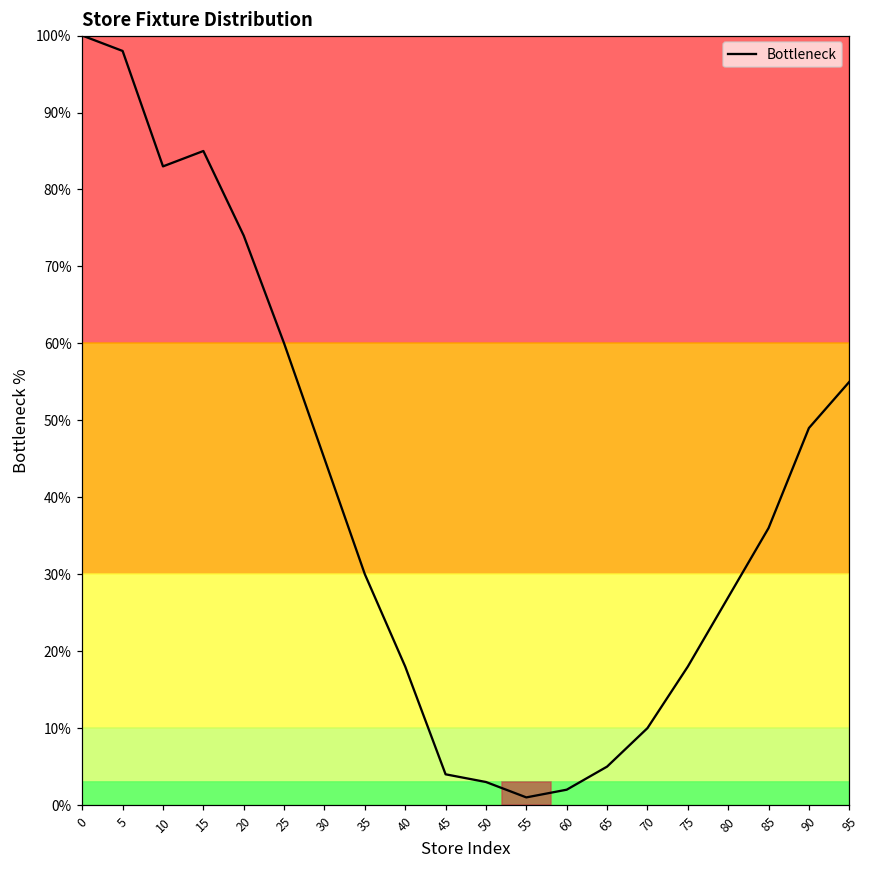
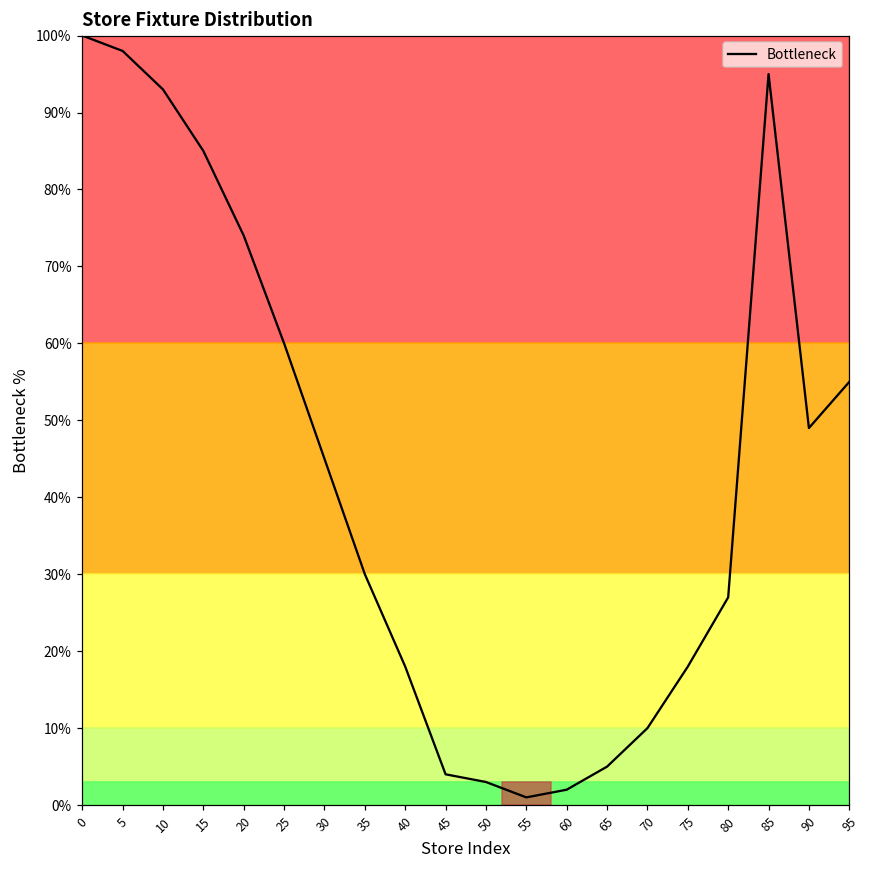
  {
    "Bottleneck": {
      "5": "98%",
-     "10": "83%",
+     "10": "93%",
      "15": "85%",
      "20": "74%",
      "30": "45%",
      "40": "18%",
      "45": "4%",
      "65": "5%",
      "75": "18%",
      "80": "27%",
-     "85": "36%",
+     "85": "95%",
      "90": "49%",
      "95": "55%"
    }
  }
